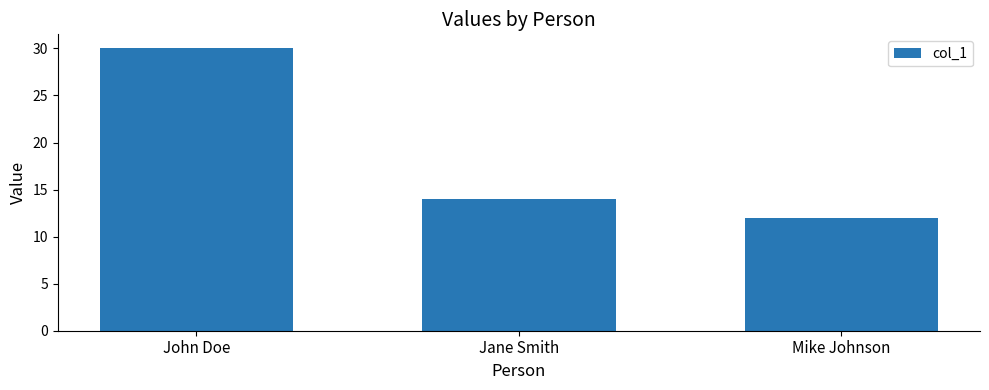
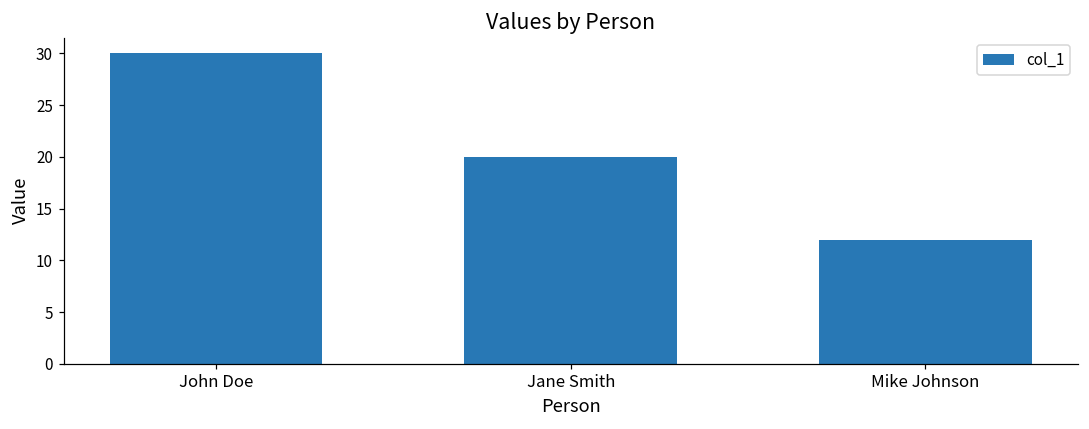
  {
    "John Doe": 30,
-   "Jane Smith": 14,
+   "Jane Smith": 20,
    "Mike Johnson": 12
  }
